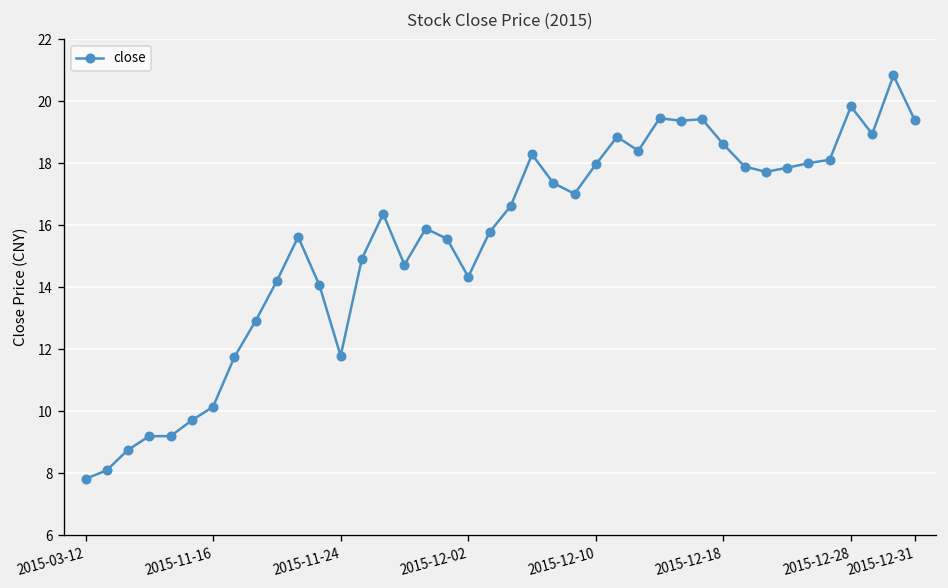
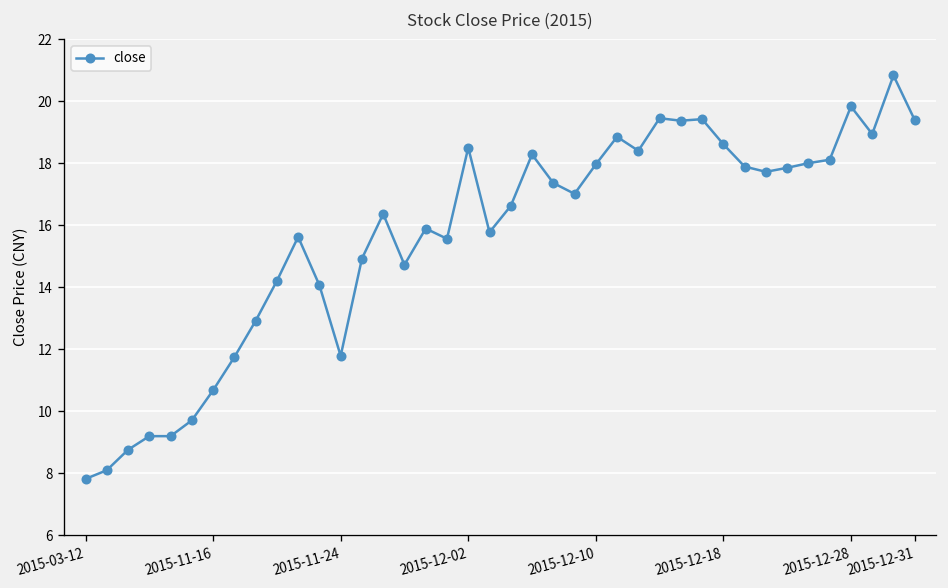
  {
    "2015-03-12": 7.8,
-   "2015-11-16": 10.1,
+   "2015-11-16": 10.7,
    "2015-11-24": 11.8,
-   "2015-12-02": 14.3,
+   "2015-12-02": 18.5,
    "2015-12-10": 18.0,
    "2015-12-18": 18.6,
    "2015-12-28": 19.8,
    "2015-12-31": 19.4
  }
